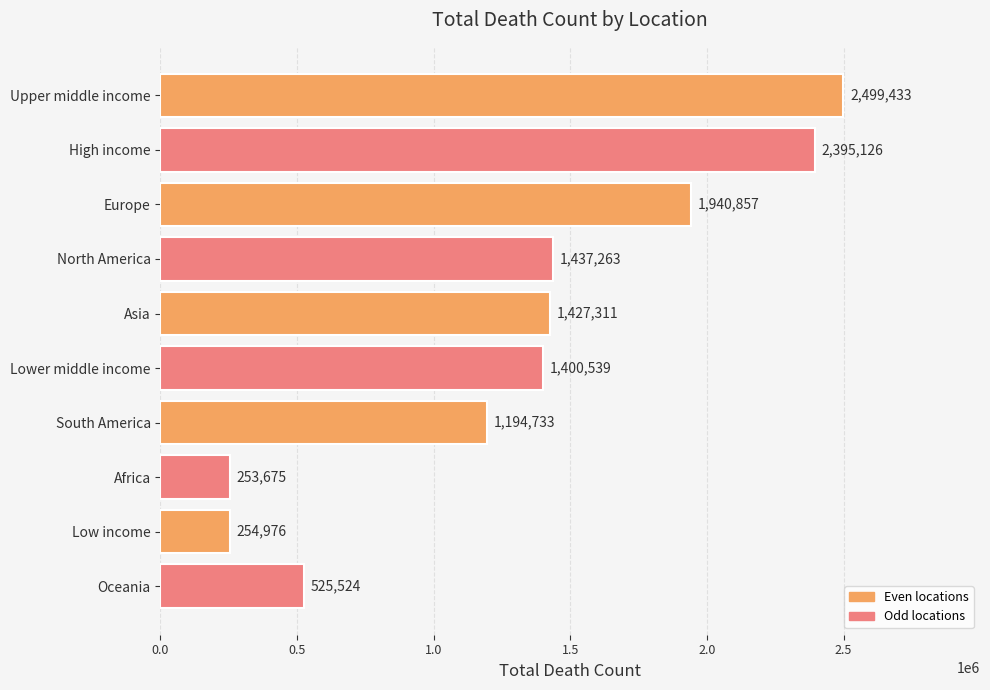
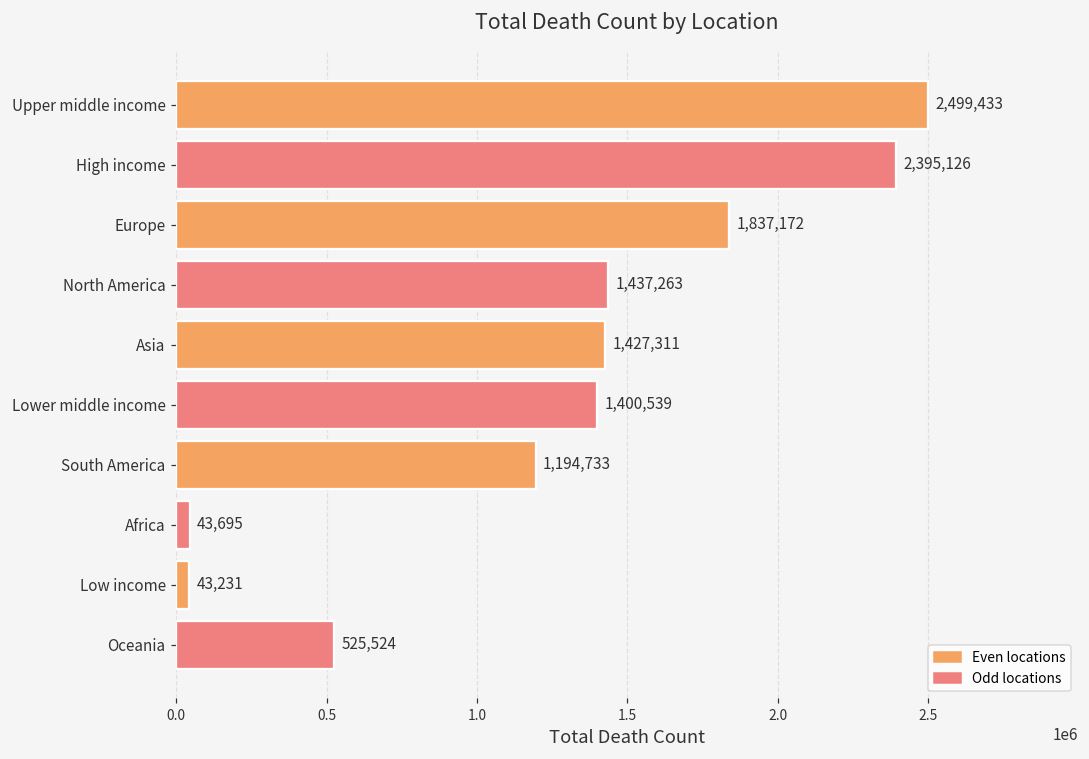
  {
    "Upper middle income": "2,499,433",
    "High income": "2,395,126",
-   "Europe": "1,940,857",
+   "Europe": "1,837,172",
    "North America": "1,437,263",
    "Asia": "1,427,311",
    "Lower middle income": "1,400,539",
    "South America": "1,194,733",
-   "Africa": "253,675",
-   "Low income": "254,976",
+   "Africa": "43,695",
+   "Low income": "43,231",
    "Oceania": "525,524"
  }
